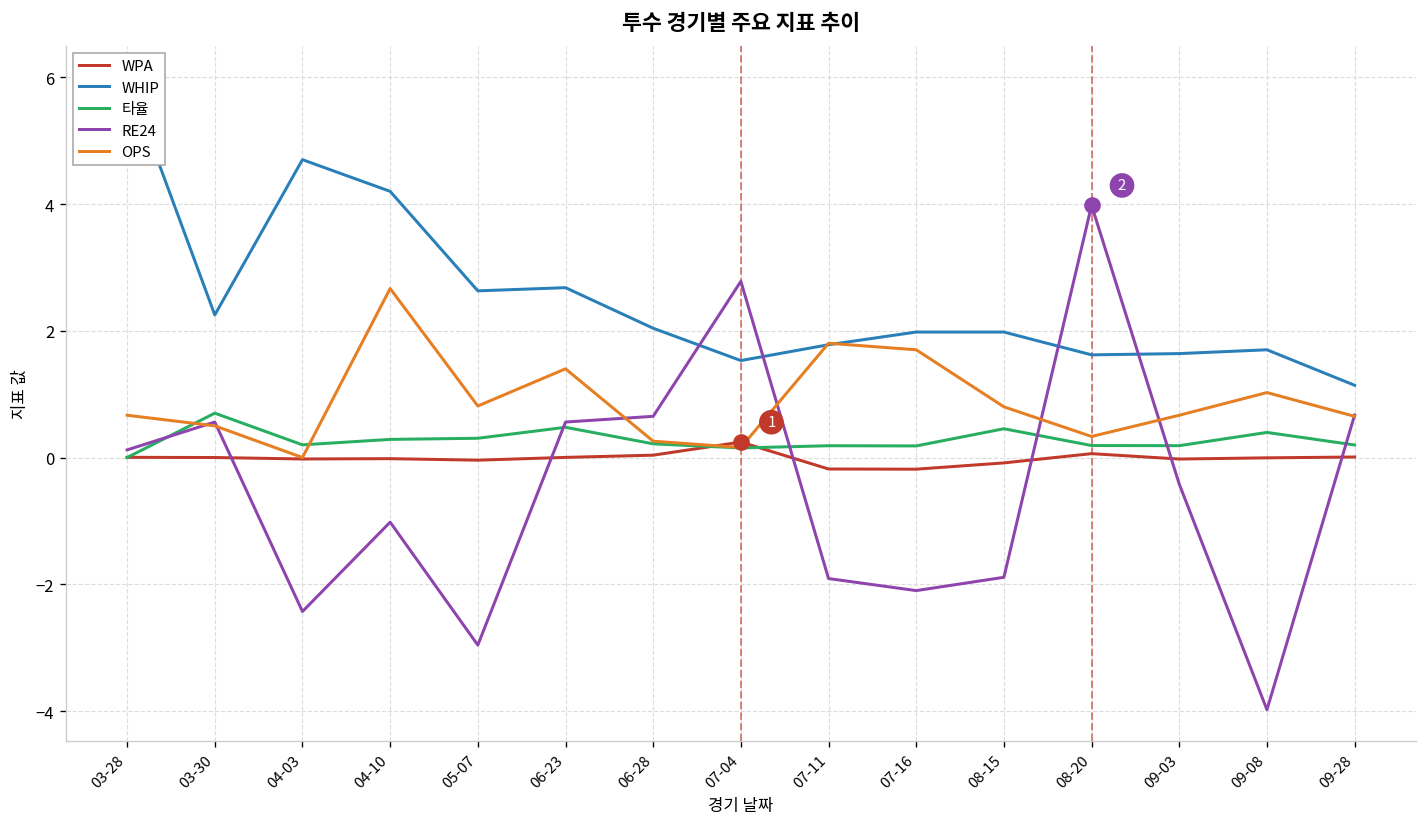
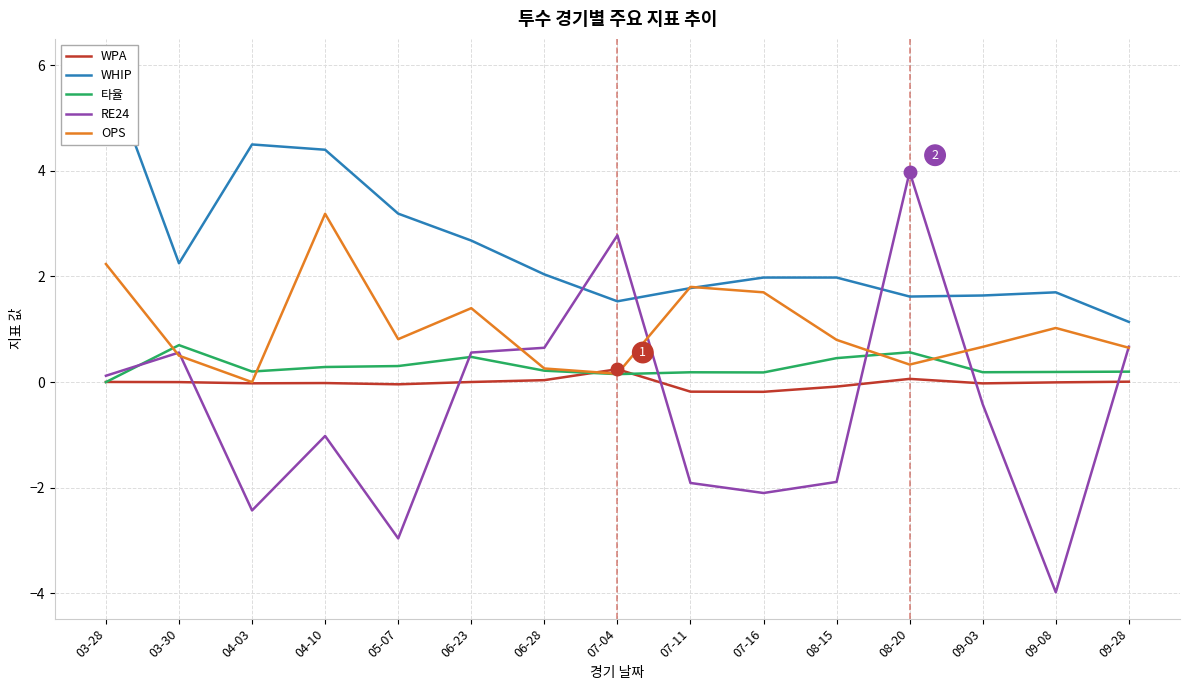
  {
    "WHIP": {
      "03-30": 2.3,
-     "04-03": 4.7,
-     "04-10": 4.2,
-     "05-07": 2.6,
+     "04-03": 4.5,
+     "04-10": 4.4,
+     "05-07": 3.2,
      "06-23": 2.7,
      "06-28": 2.0,
      "07-04": 1.5,
      "07-16": 2.0,
      "08-15": 2.0,
      "08-20": 1.6,
      "09-03": 1.6,
      "09-08": 1.7,
      "09-28": 1.1
    },
    "타율": {
      "03-30": 0.7,
      "04-03": 0.2,
      "04-10": 0.3,
      "05-07": 0.3,
      "06-23": 0.5,
      "07-11": 0.2,
      "07-16": 0.2,
      "08-15": 0.5,
-     "08-20": 0.2,
+     "08-20": 0.6,
      "09-03": 0.2,
-     "09-08": 0.4,
+     "09-08": 0.2,
      "09-28": 0.2
    },
    "OPS": {
-     "03-28": 0.7,
+     "03-28": 2.2,
      "03-30": 0.5,
-     "04-10": 2.7,
+     "04-10": 3.2,
      "05-07": 0.8,
      "06-23": 1.4,
      "07-16": 1.7,
      "08-15": 0.8,
      "08-20": 0.3,
      "09-03": 0.7,
      "09-08": 1.0
    }
  }
